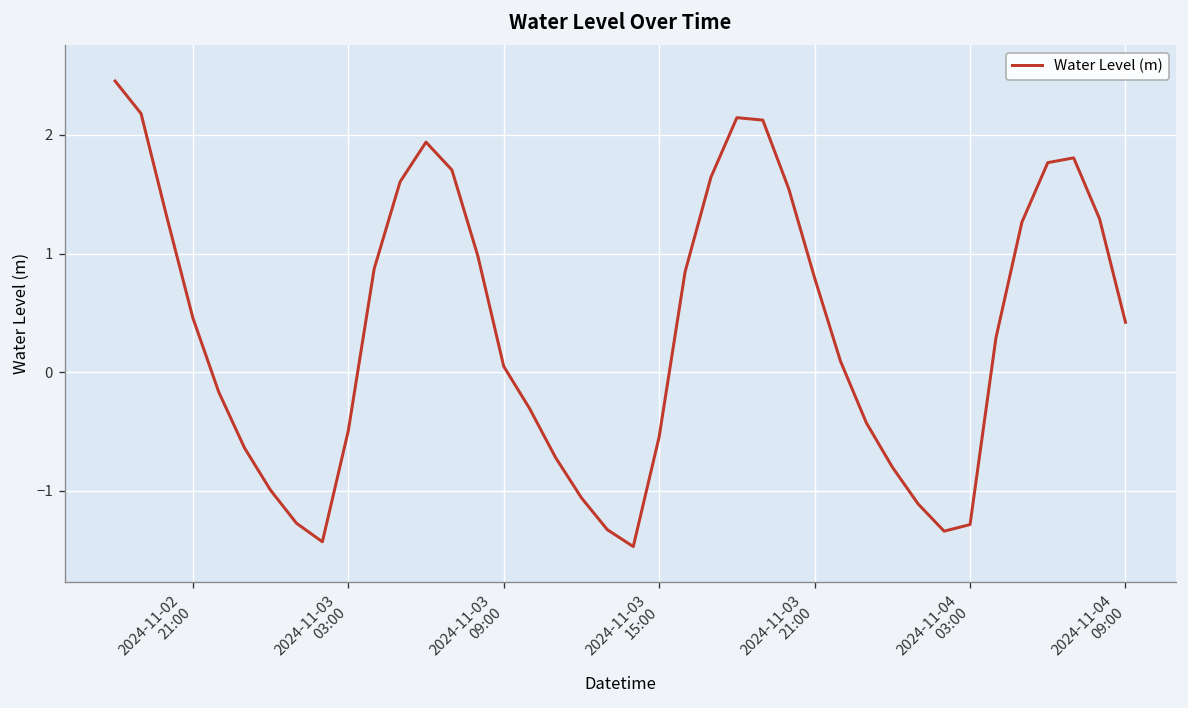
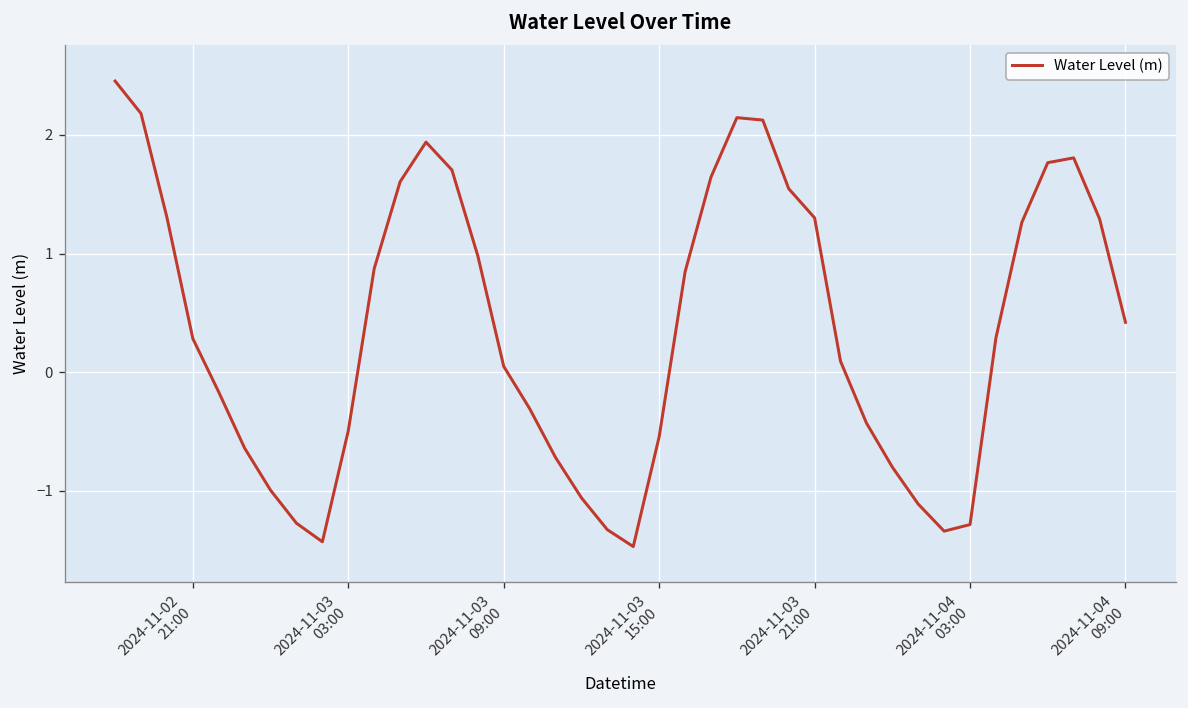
  {
-   "2024-11-02 21:00": 0.5,
+   "2024-11-02 21:00": 0.3,
    "2024-11-03 03:00": -0.5,
    "2024-11-03 09:00": 0.0,
    "2024-11-03 15:00": -0.5,
-   "2024-11-03 21:00": 0.8,
+   "2024-11-03 21:00": 1.3,
    "2024-11-04 03:00": -1.3,
    "2024-11-04 09:00": 0.4
  }
